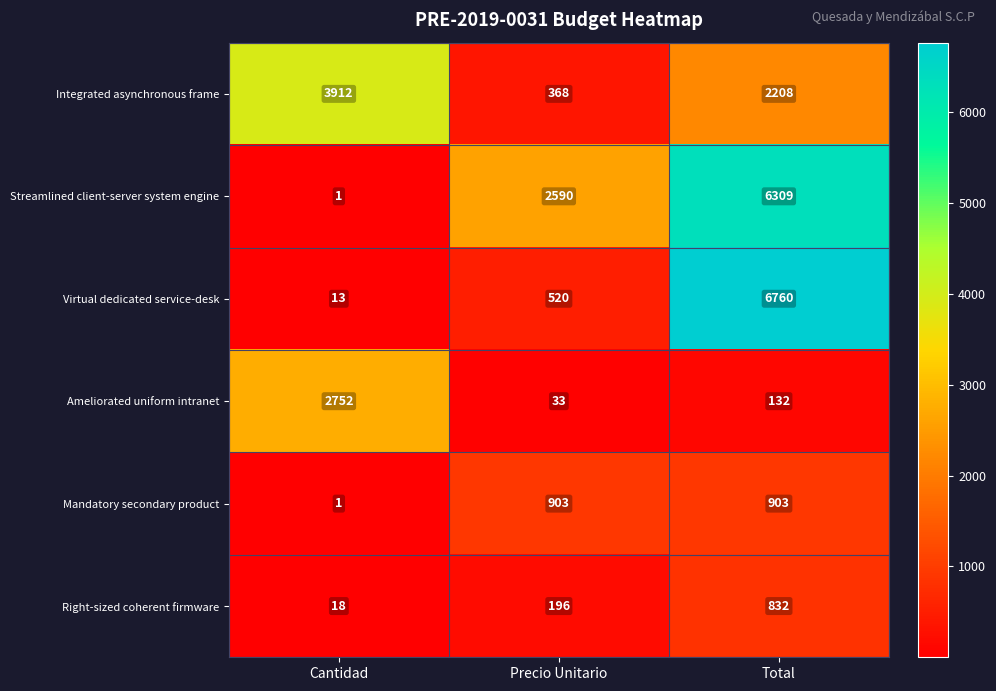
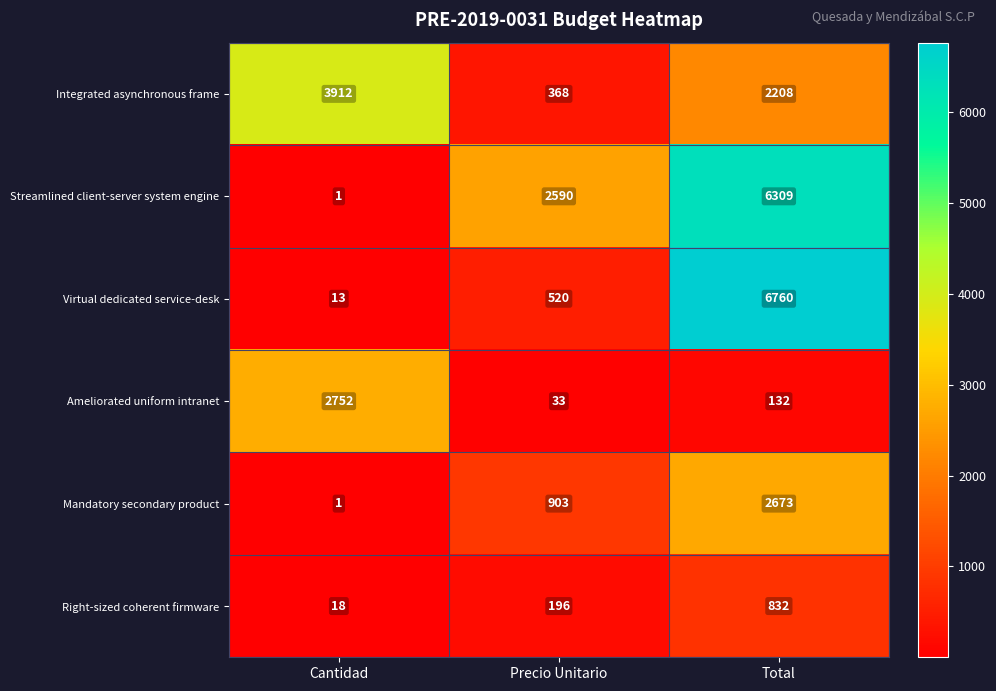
  {
    "Mandatory secondary product": {
-     "Total": 903
+     "Total": 2673
    }
  }
